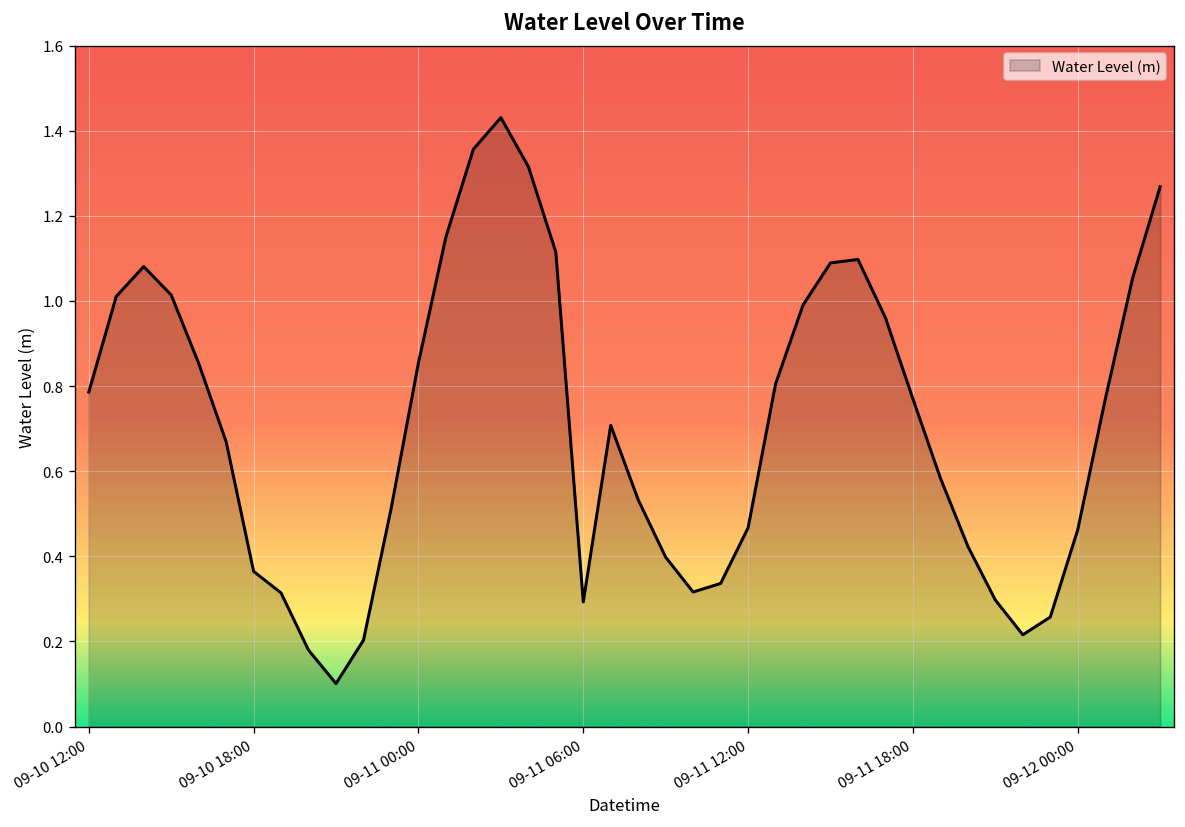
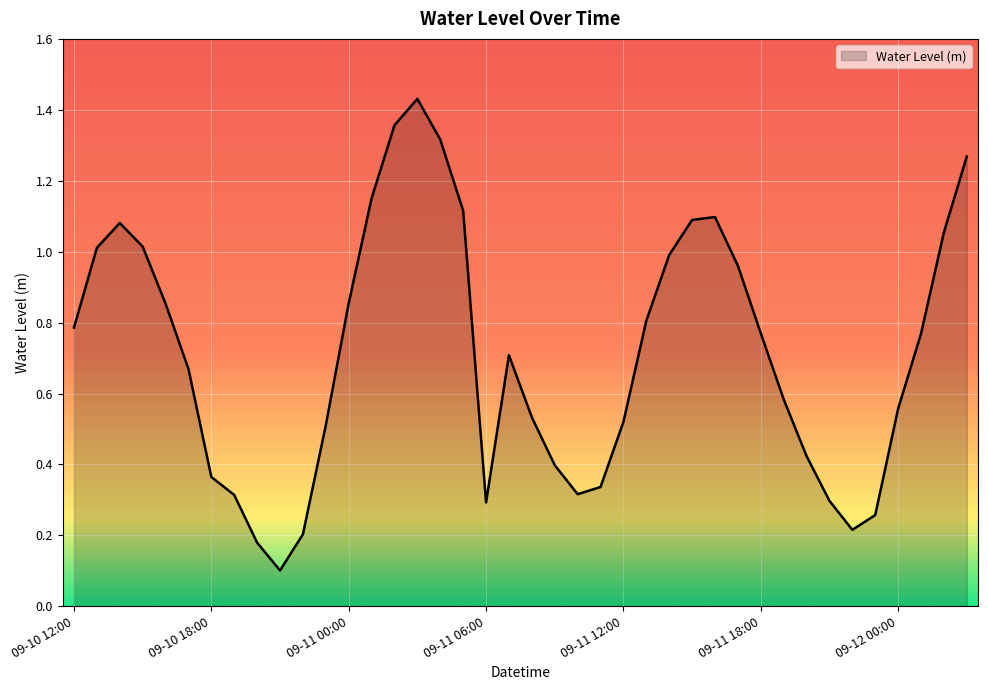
  {
    "09-10 12:00": 0.79,
    "09-10 18:00": 0.36,
    "09-11 00:00": 0.85,
    "09-11 06:00": 0.29,
-   "09-11 12:00": 0.47,
+   "09-11 12:00": 0.52,
    "09-11 18:00": 0.77,
-   "09-12 00:00": 0.46
+   "09-12 00:00": 0.56
  }
